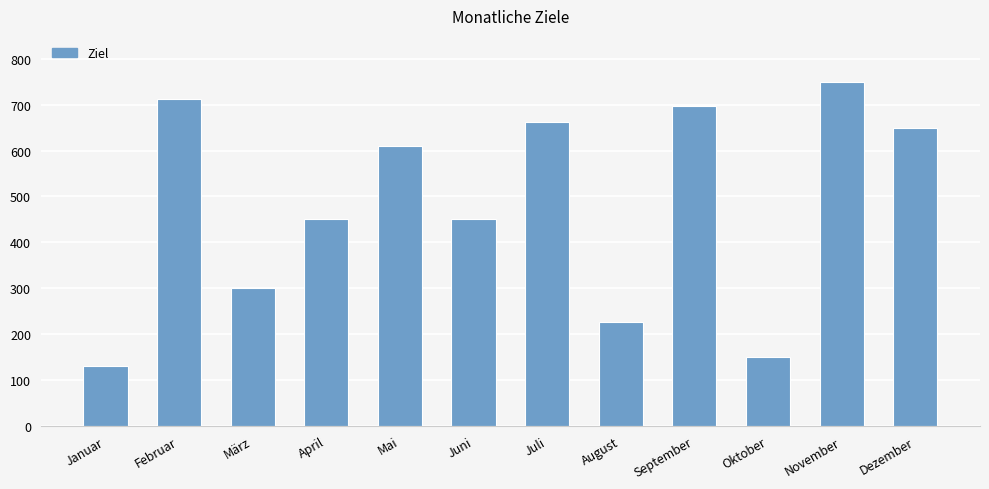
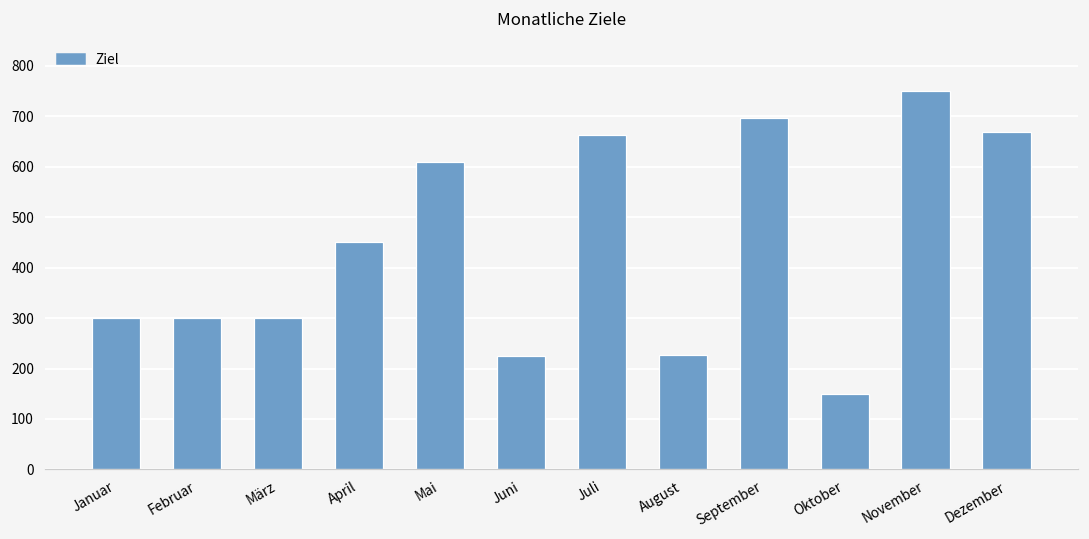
  {
-   "Januar": 130,
-   "Februar": 710,
+   "Januar": 300,
+   "Februar": 300,
    "März": 300,
    "April": 450,
    "Mai": 610,
-   "Juni": 450,
+   "Juni": 220,
    "Juli": 660,
    "August": 230,
    "September": 700,
    "Oktober": 150,
    "November": 750,
-   "Dezember": 650
+   "Dezember": 670
  }
